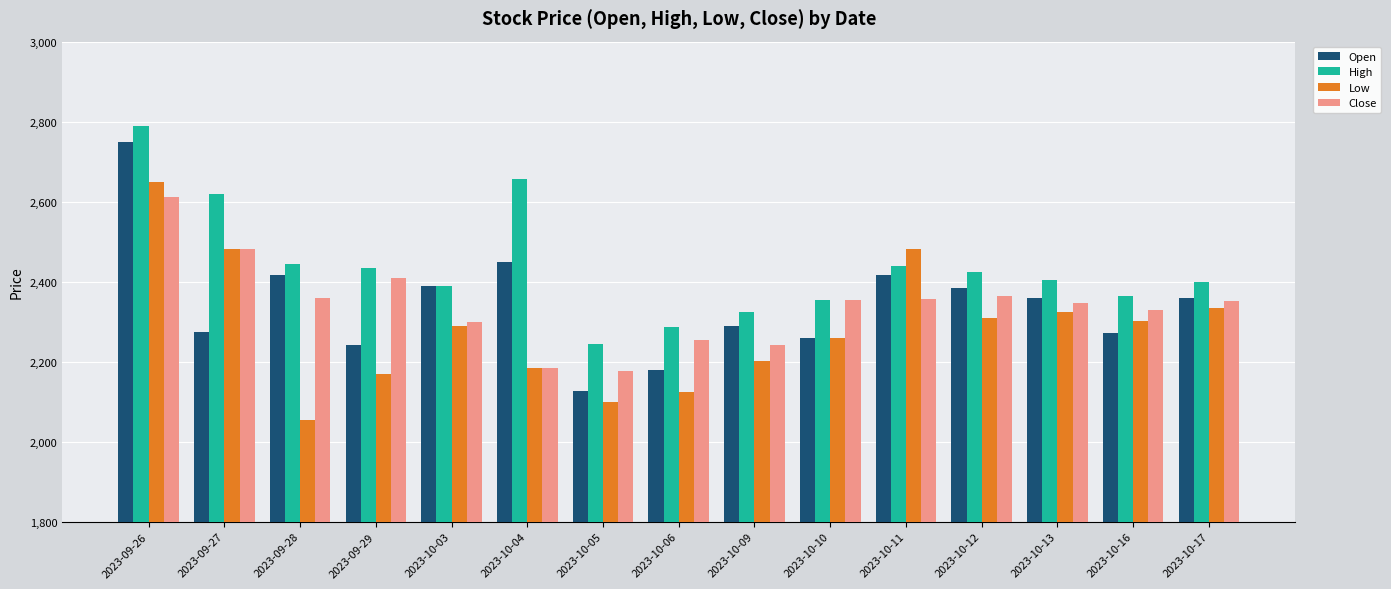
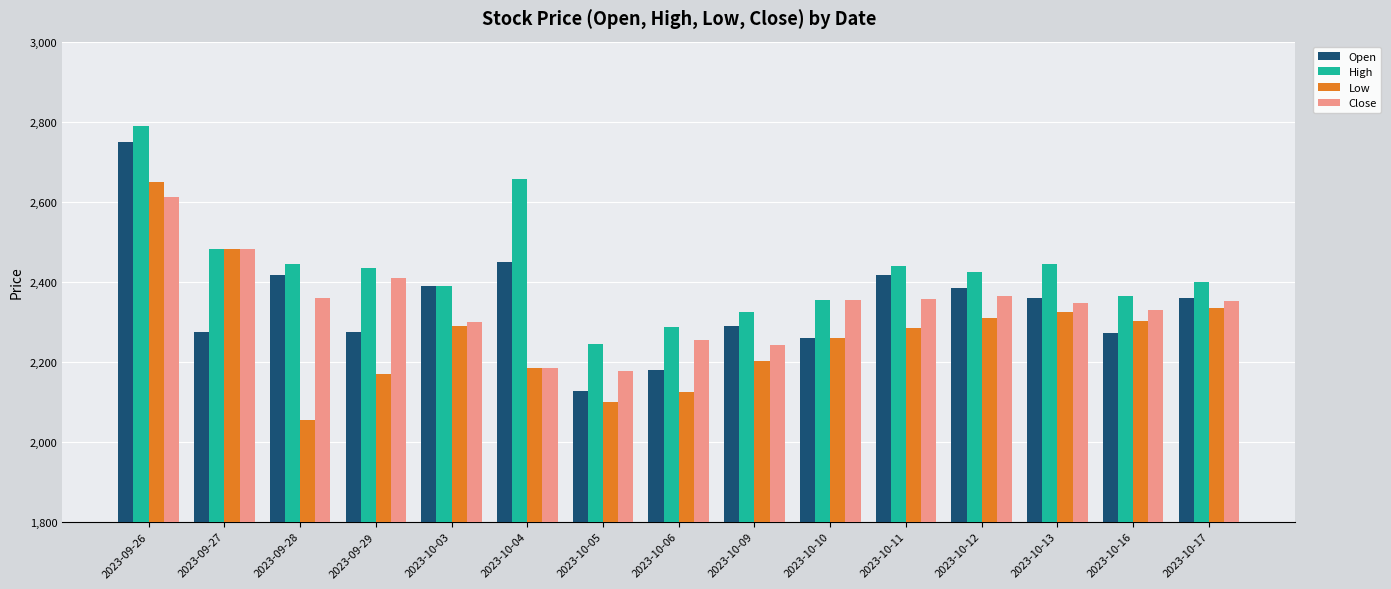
  {
    "Open": {
      "2023-09-26": "2,750",
      "2023-09-27": "2,270",
      "2023-09-28": "2,420",
-     "2023-09-29": "2,240",
+     "2023-09-29": "2,270",
      "2023-10-03": "2,390",
      "2023-10-04": "2,450",
      "2023-10-05": "2,130",
      "2023-10-06": "2,180",
      "2023-10-09": "2,290",
      "2023-10-10": "2,260",
      "2023-10-11": "2,420",
      "2023-10-12": "2,380",
      "2023-10-13": "2,360",
      "2023-10-16": "2,270",
      "2023-10-17": "2,360"
    },
    "High": {
      "2023-09-26": "2,790",
-     "2023-09-27": "2,620",
+     "2023-09-27": "2,480",
      "2023-09-28": "2,440",
      "2023-09-29": "2,440",
      "2023-10-03": "2,390",
      "2023-10-04": "2,660",
      "2023-10-05": "2,240",
      "2023-10-06": "2,290",
      "2023-10-09": "2,320",
      "2023-10-10": "2,350",
      "2023-10-11": "2,440",
      "2023-10-12": "2,430",
-     "2023-10-13": "2,410",
+     "2023-10-13": "2,440",
      "2023-10-16": "2,360",
      "2023-10-17": "2,400"
    },
    "Low": {
      "2023-09-26": "2,650",
      "2023-09-27": "2,480",
      "2023-09-28": "2,050",
      "2023-09-29": "2,170",
      "2023-10-03": "2,290",
      "2023-10-04": "2,180",
      "2023-10-05": "2,100",
      "2023-10-06": "2,130",
      "2023-10-09": "2,200",
      "2023-10-10": "2,260",
-     "2023-10-11": "2,480",
+     "2023-10-11": "2,290",
      "2023-10-12": "2,310",
      "2023-10-13": "2,330",
      "2023-10-16": "2,300",
      "2023-10-17": "2,330"
    },
    "Close": {
      "2023-09-26": "2,610",
      "2023-09-27": "2,480",
      "2023-09-28": "2,360",
      "2023-09-29": "2,410",
      "2023-10-03": "2,300",
      "2023-10-04": "2,180",
      "2023-10-05": "2,180",
      "2023-10-06": "2,250",
      "2023-10-09": "2,240",
      "2023-10-10": "2,350",
      "2023-10-11": "2,360",
      "2023-10-12": "2,360",
      "2023-10-13": "2,350",
      "2023-10-16": "2,330",
      "2023-10-17": "2,350"
    }
  }
